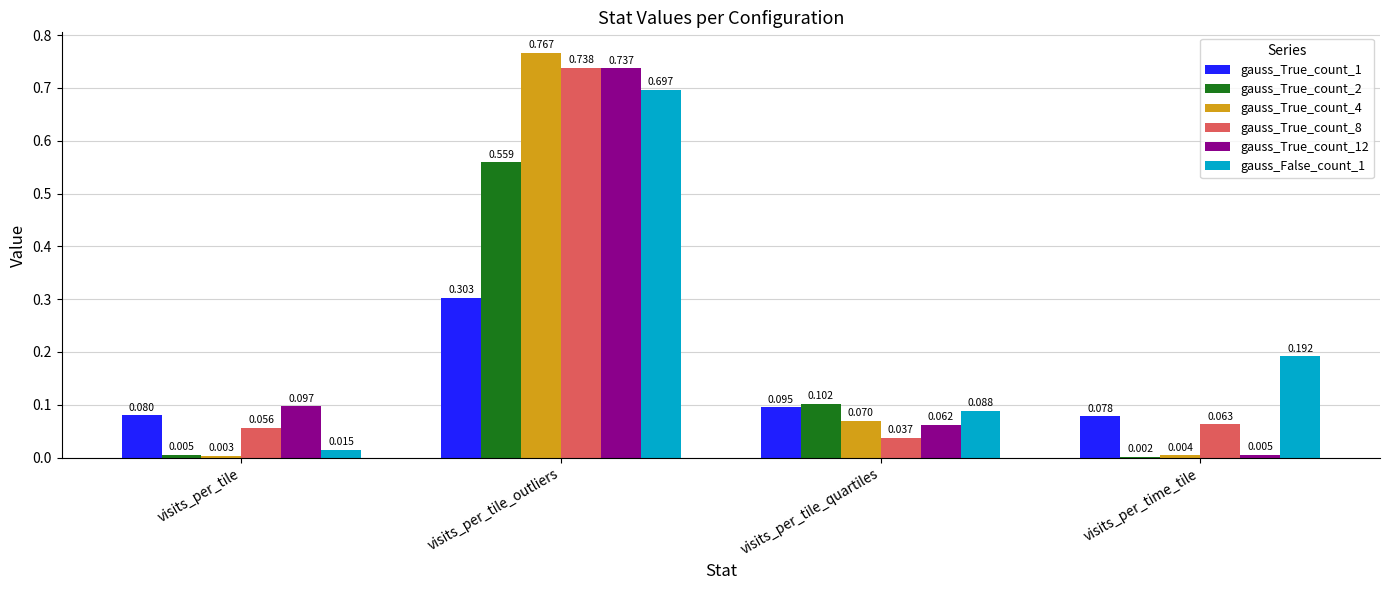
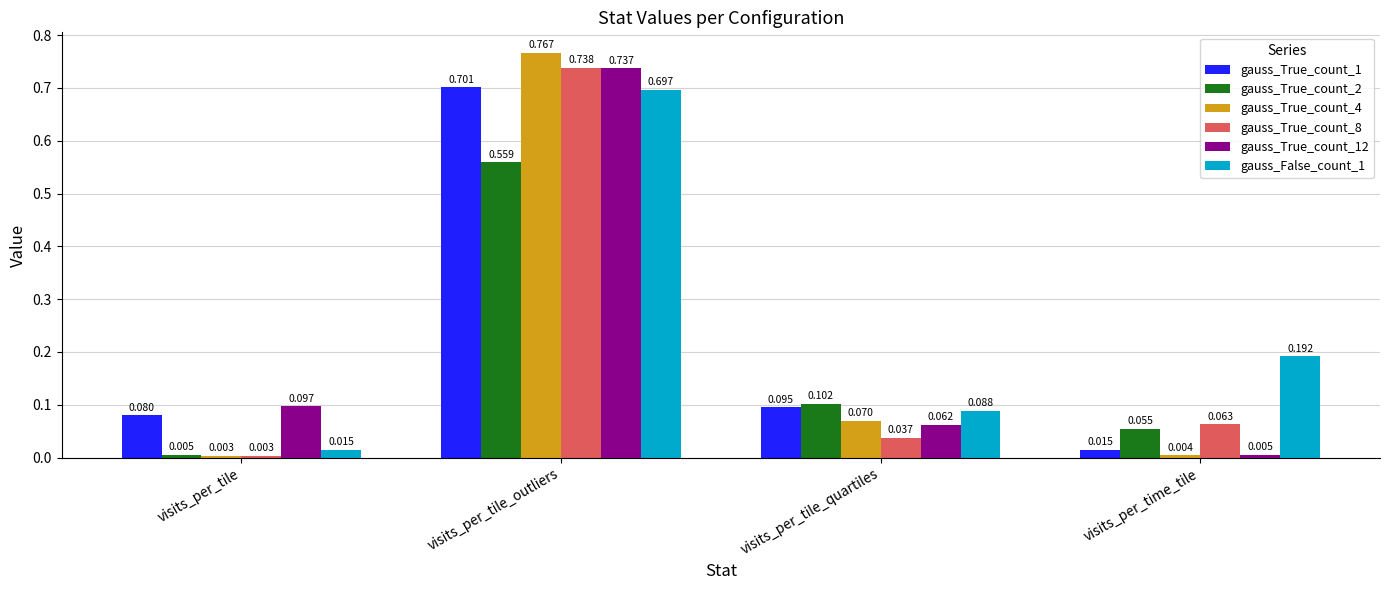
  {
    "gauss_True_count_1": {
      "visits_per_tile": 0.080,
-     "visits_per_tile_outliers": 0.303,
+     "visits_per_tile_outliers": 0.701,
      "visits_per_tile_quartiles": 0.095,
-     "visits_per_time_tile": 0.078
+     "visits_per_time_tile": 0.015
    },
    "gauss_True_count_2": {
      "visits_per_tile": 0.005,
      "visits_per_tile_outliers": 0.559,
      "visits_per_tile_quartiles": 0.102,
-     "visits_per_time_tile": 0.002
+     "visits_per_time_tile": 0.055
    },
    "gauss_True_count_4": {
      "visits_per_tile": 0.003,
      "visits_per_tile_outliers": 0.767,
      "visits_per_tile_quartiles": 0.070,
      "visits_per_time_tile": 0.004
    },
    "gauss_True_count_8": {
-     "visits_per_tile": 0.056,
+     "visits_per_tile": 0.003,
      "visits_per_tile_outliers": 0.738,
      "visits_per_tile_quartiles": 0.037,
      "visits_per_time_tile": 0.063
    },
    "gauss_True_count_12": {
      "visits_per_tile": 0.097,
      "visits_per_tile_outliers": 0.737,
      "visits_per_tile_quartiles": 0.062,
      "visits_per_time_tile": 0.005
    },
    "gauss_False_count_1": {
      "visits_per_tile": 0.015,
      "visits_per_tile_outliers": 0.697,
      "visits_per_tile_quartiles": 0.088,
      "visits_per_time_tile": 0.192
    }
  }
